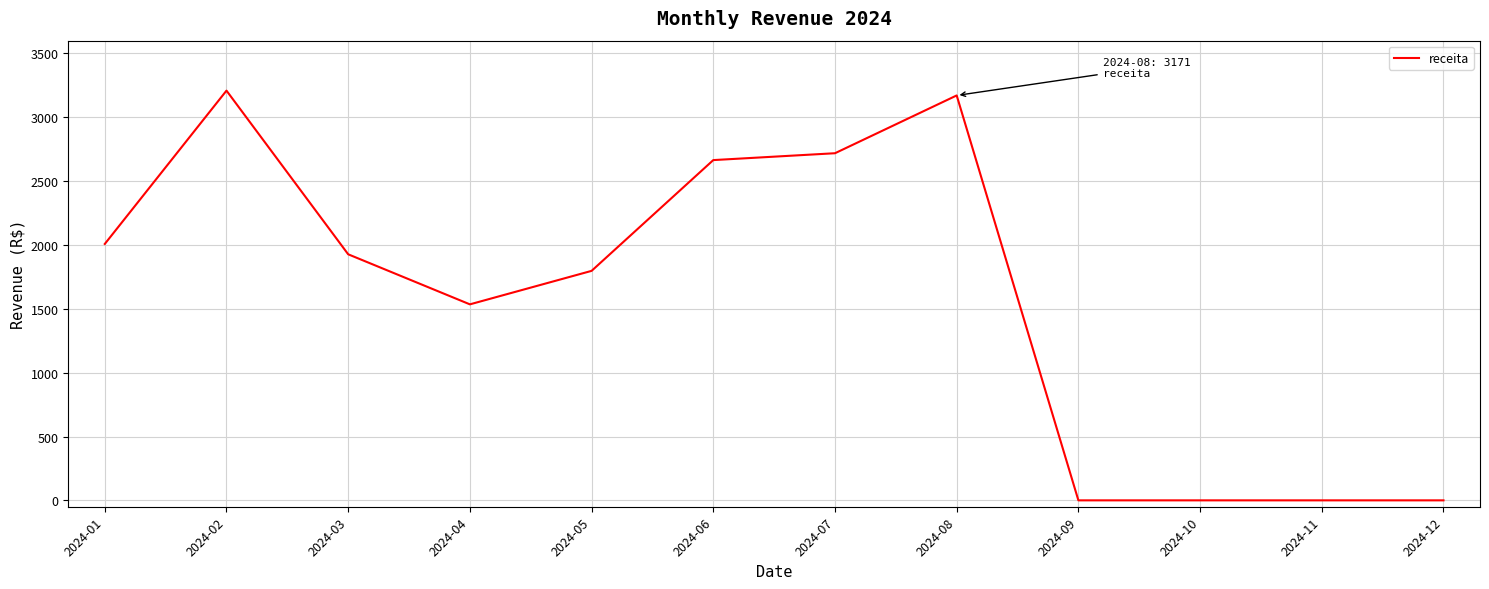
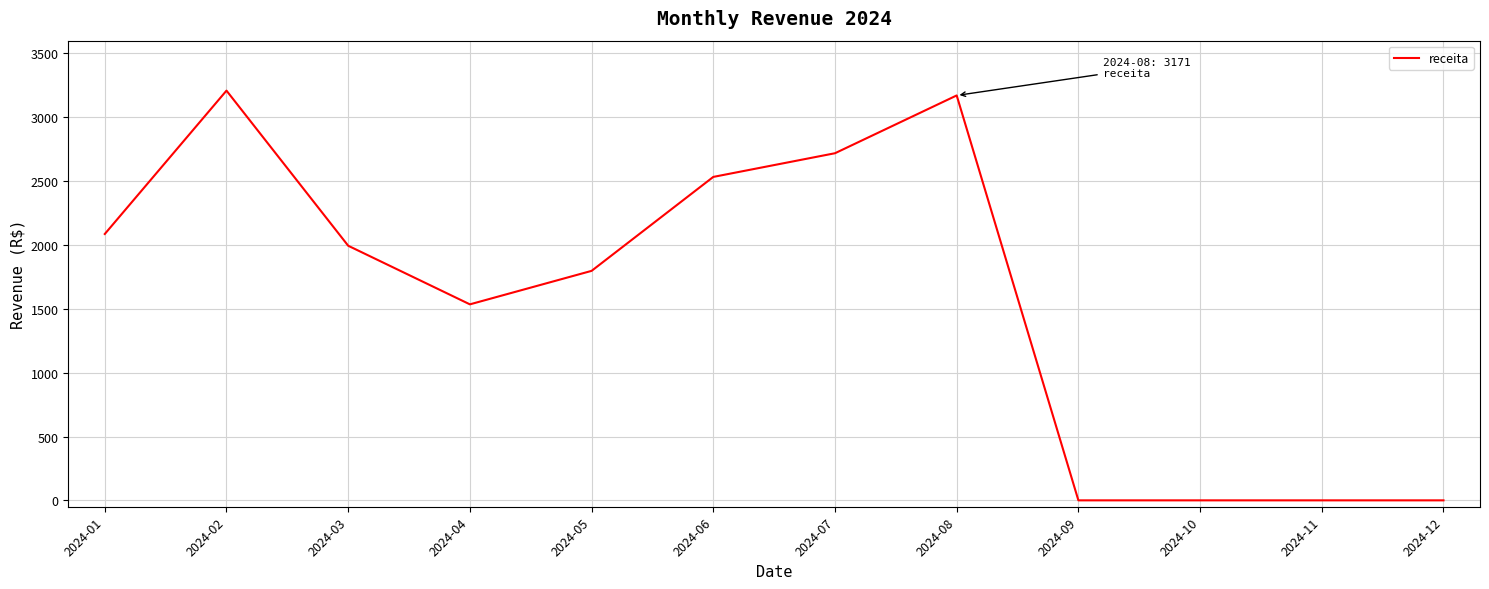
  {
-   "2024-01": 2010,
+   "2024-01": 2090,
    "2024-02": 3210,
-   "2024-03": 1930,
+   "2024-03": 1990,
    "2024-04": 1540,
    "2024-05": 1800,
-   "2024-06": 2660,
+   "2024-06": 2530,
    "2024-07": 2720,
    "2024-09": 0,
    "2024-10": 0,
    "2024-11": 0,
    "2024-12": 0
  }
